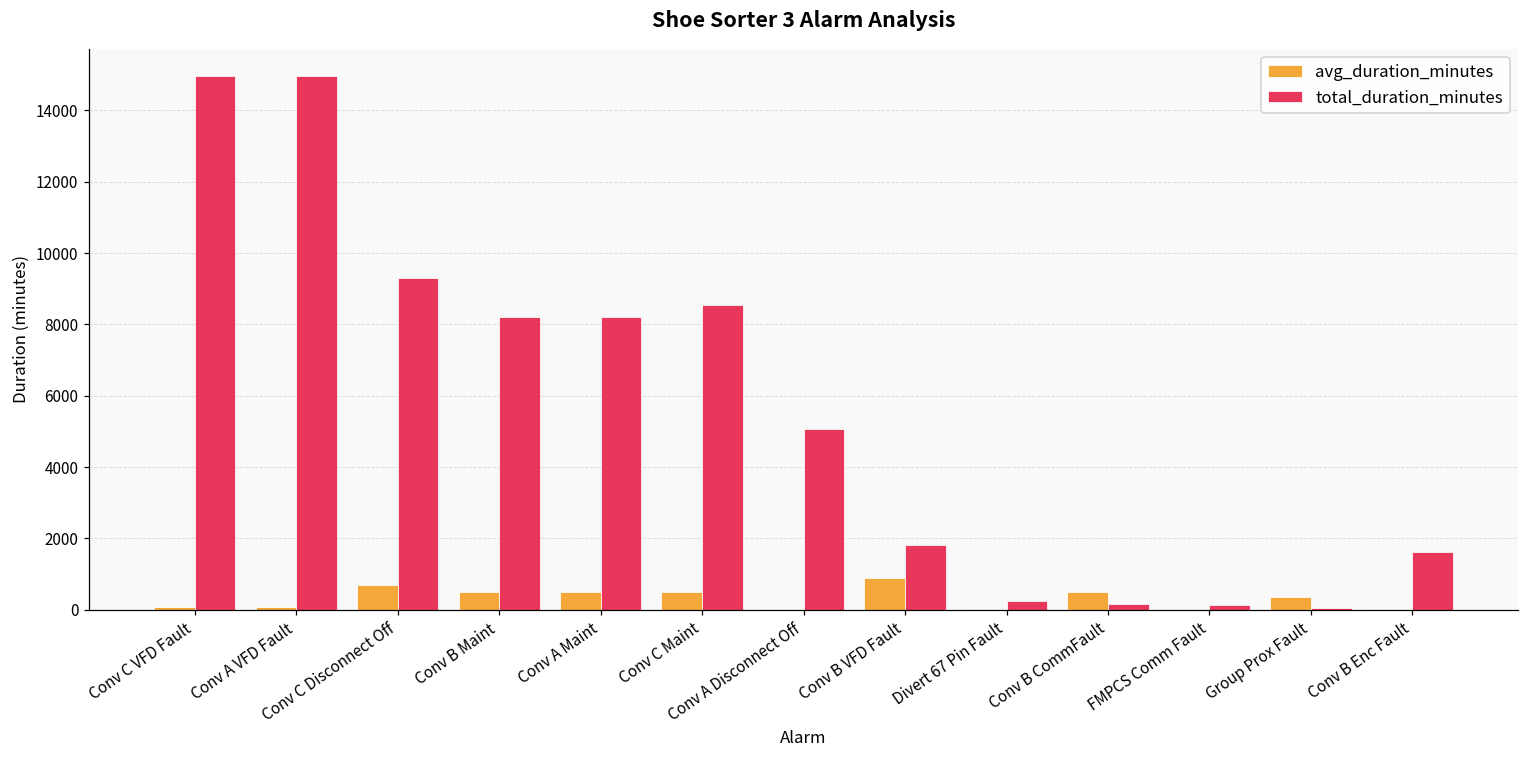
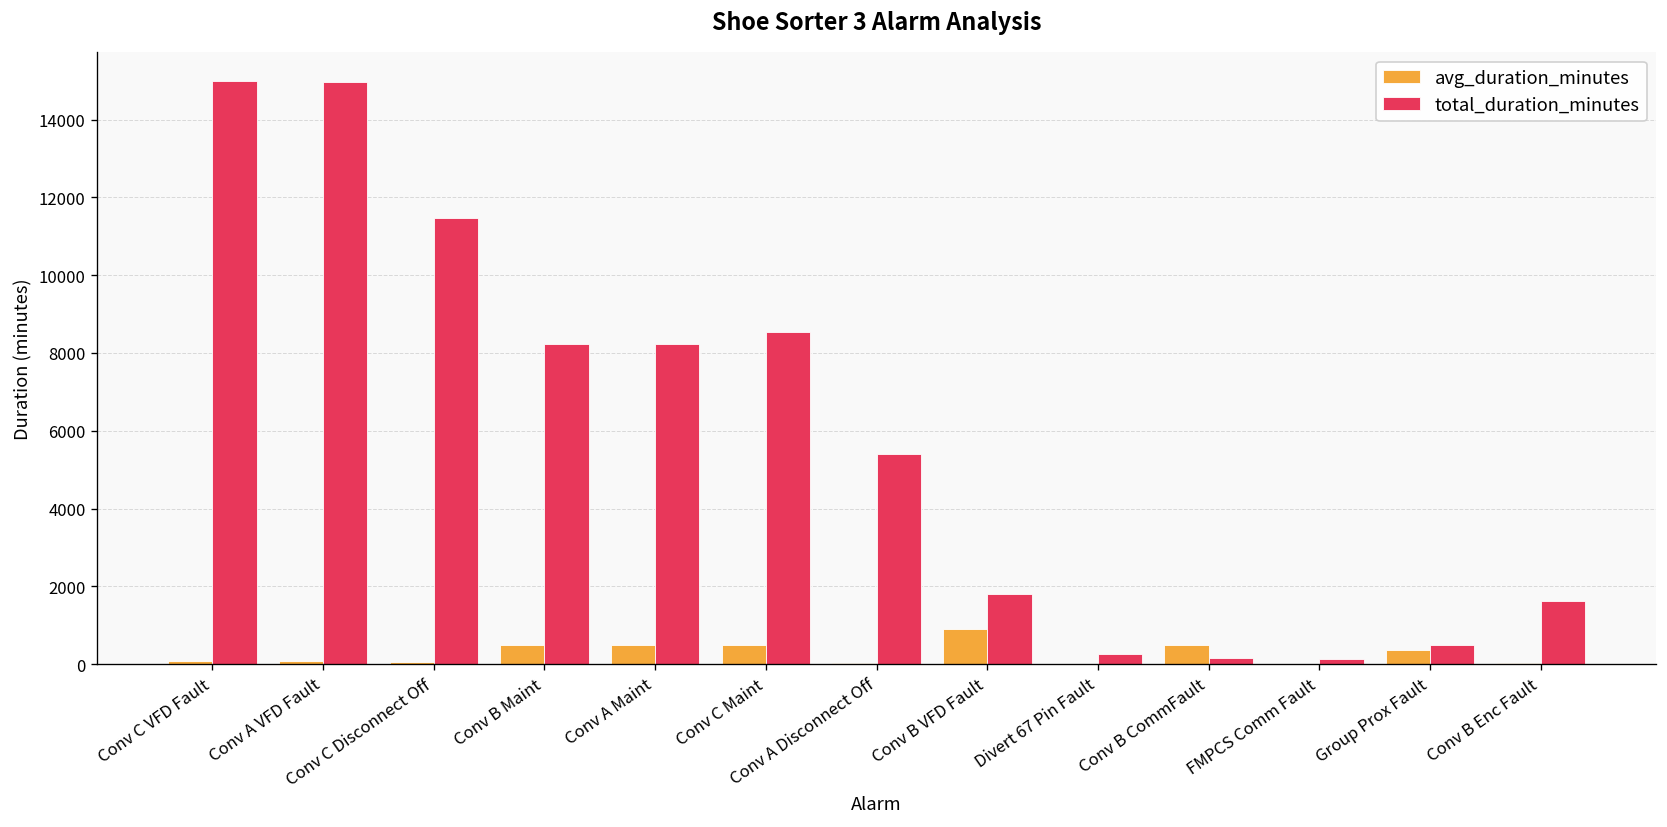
  {
    "avg_duration_minutes": {
-     "Conv C Disconnect Off": 700,
+     "Conv C Disconnect Off": 100,
      "Conv B Maint": 500,
      "Conv A Maint": 500,
      "Conv C Maint": 500,
      "Conv B VFD Fault": 900,
      "Conv B CommFault": 500,
      "Group Prox Fault": 400
    },
    "total_duration_minutes": {
      "Conv C VFD Fault": 15000,
      "Conv A VFD Fault": 15000,
-     "Conv C Disconnect Off": 9300,
+     "Conv C Disconnect Off": 11500,
      "Conv B Maint": 8200,
      "Conv A Maint": 8200,
      "Conv C Maint": 8500,
-     "Conv A Disconnect Off": 5100,
+     "Conv A Disconnect Off": 5400,
      "Conv B VFD Fault": 1800,
      "Divert 67 Pin Fault": 300,
      "Conv B CommFault": 200,
      "FMPCS Comm Fault": 100,
-     "Group Prox Fault": 0,
+     "Group Prox Fault": 500,
      "Conv B Enc Fault": 1600
    }
  }
